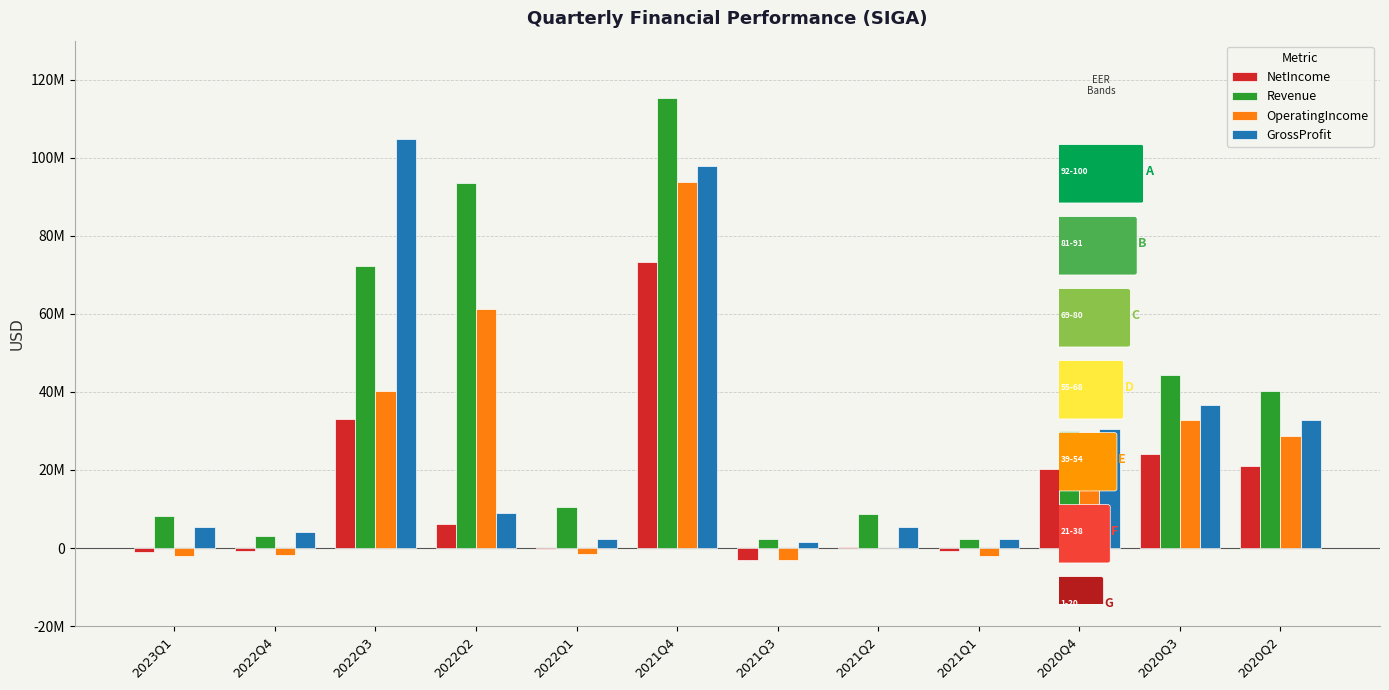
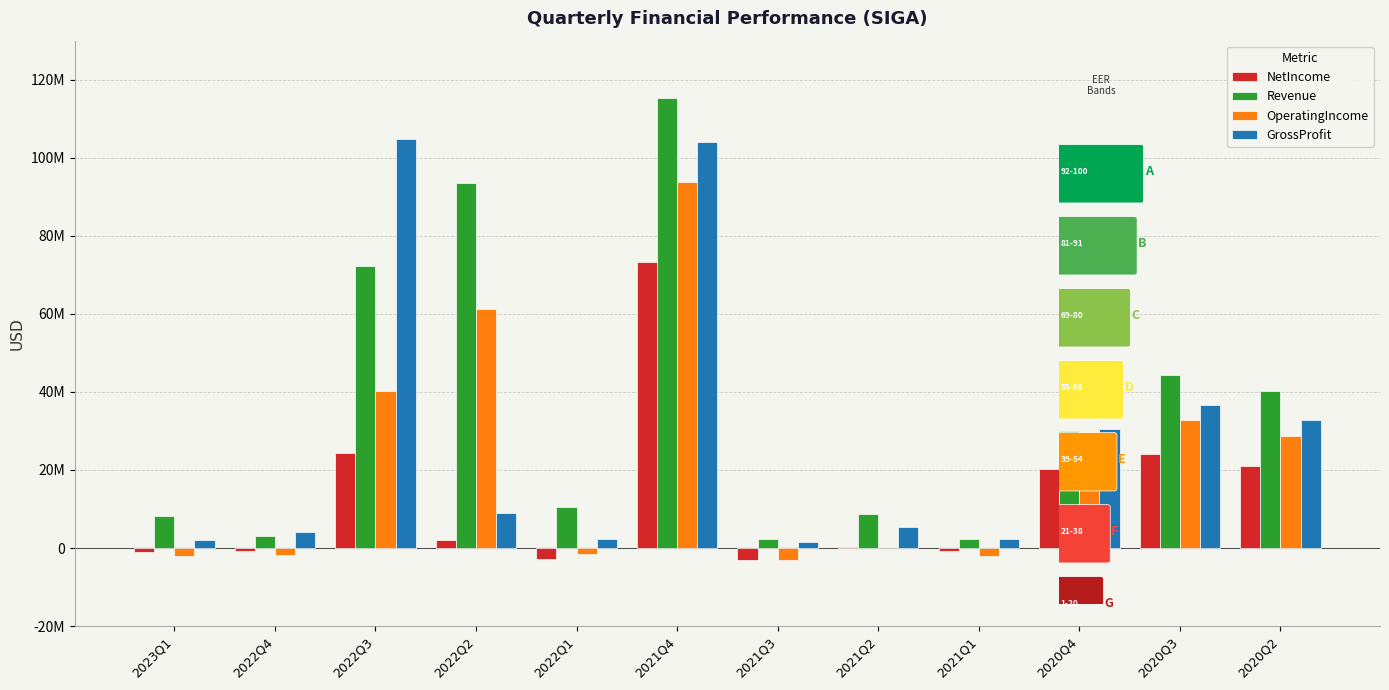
  {
    "NetIncome": {
      "2023Q1": -1000000,
      "2022Q4": -1000000,
-     "2022Q3": 33000000,
-     "2022Q2": 6000000,
-     "2022Q1": 0,
+     "2022Q3": 24000000,
+     "2022Q2": 2000000,
+     "2022Q1": -3000000,
      "2021Q4": 73000000,
      "2021Q3": -3000000,
      "2021Q1": -1000000,
      "2020Q4": 20000000,
      "2020Q3": 24000000,
      "2020Q2": 21000000
    },
    "Revenue": {
      "2023Q1": 8000000,
      "2022Q4": 3000000,
      "2022Q3": 72000000,
      "2022Q2": 93000000,
      "2022Q1": 11000000,
      "2021Q4": 115000000,
      "2021Q3": 2000000,
      "2021Q2": 9000000,
      "2021Q1": 2000000,
      "2020Q4": 30000000,
      "2020Q3": 44000000,
      "2020Q2": 40000000
    },
    "OperatingIncome": {
      "2023Q1": -2000000,
      "2022Q4": -2000000,
      "2022Q3": 40000000,
      "2022Q2": 61000000,
      "2022Q1": -1000000,
      "2021Q4": 94000000,
      "2021Q3": -3000000,
      "2021Q1": -2000000,
      "2020Q4": 27000000,
      "2020Q3": 33000000,
      "2020Q2": 29000000
    },
    "GrossProfit": {
-     "2023Q1": 5000000,
+     "2023Q1": 2000000,
      "2022Q4": 4000000,
      "2022Q3": 105000000,
      "2022Q2": 9000000,
      "2022Q1": 2000000,
-     "2021Q4": 98000000,
+     "2021Q4": 104000000,
      "2021Q3": 2000000,
      "2021Q2": 5000000,
      "2021Q1": 2000000,
      "2020Q4": 30000000,
      "2020Q3": 37000000,
      "2020Q2": 33000000
    }
  }
